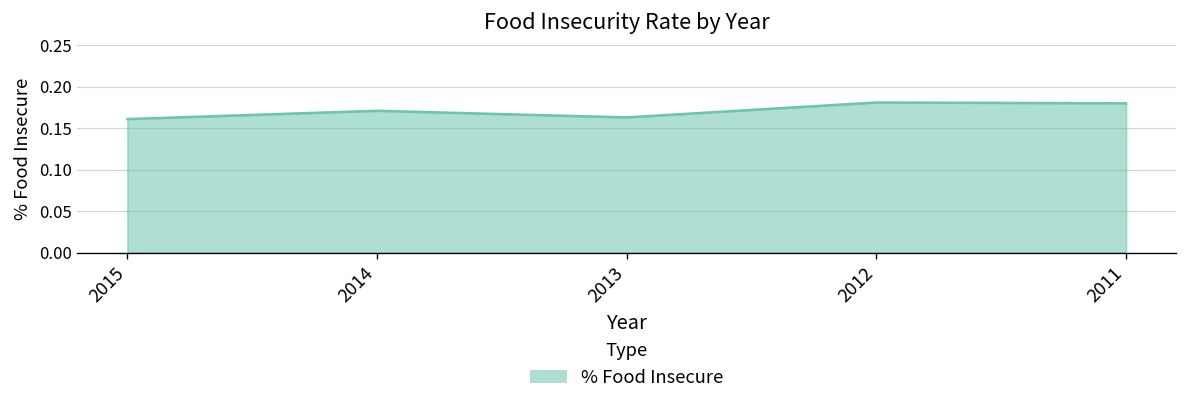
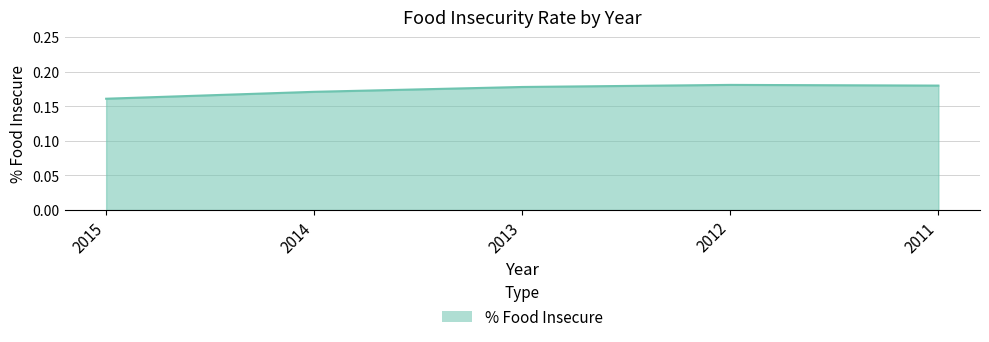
  {
    "2015": 0.16,
    "2014": 0.17,
-   "2013": 0.16,
+   "2013": 0.18,
    "2012": 0.18,
    "2011": 0.18
  }
